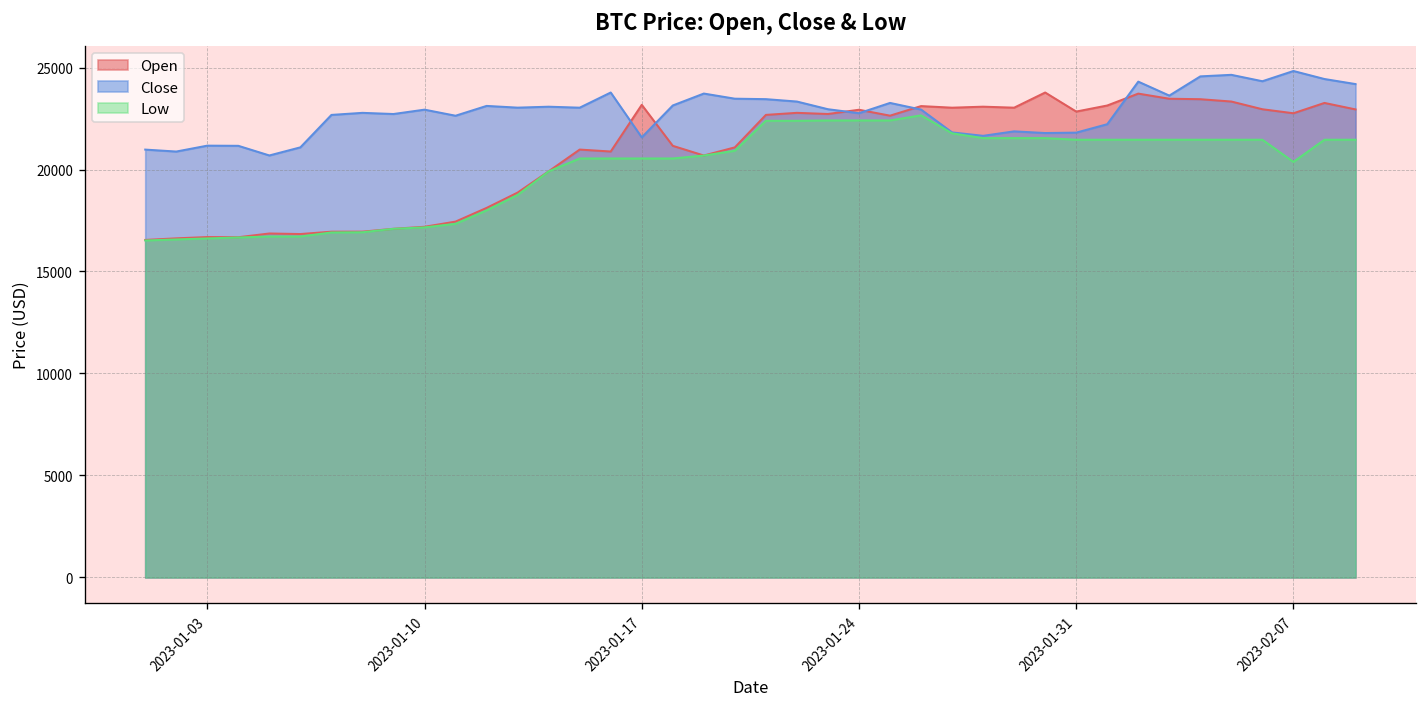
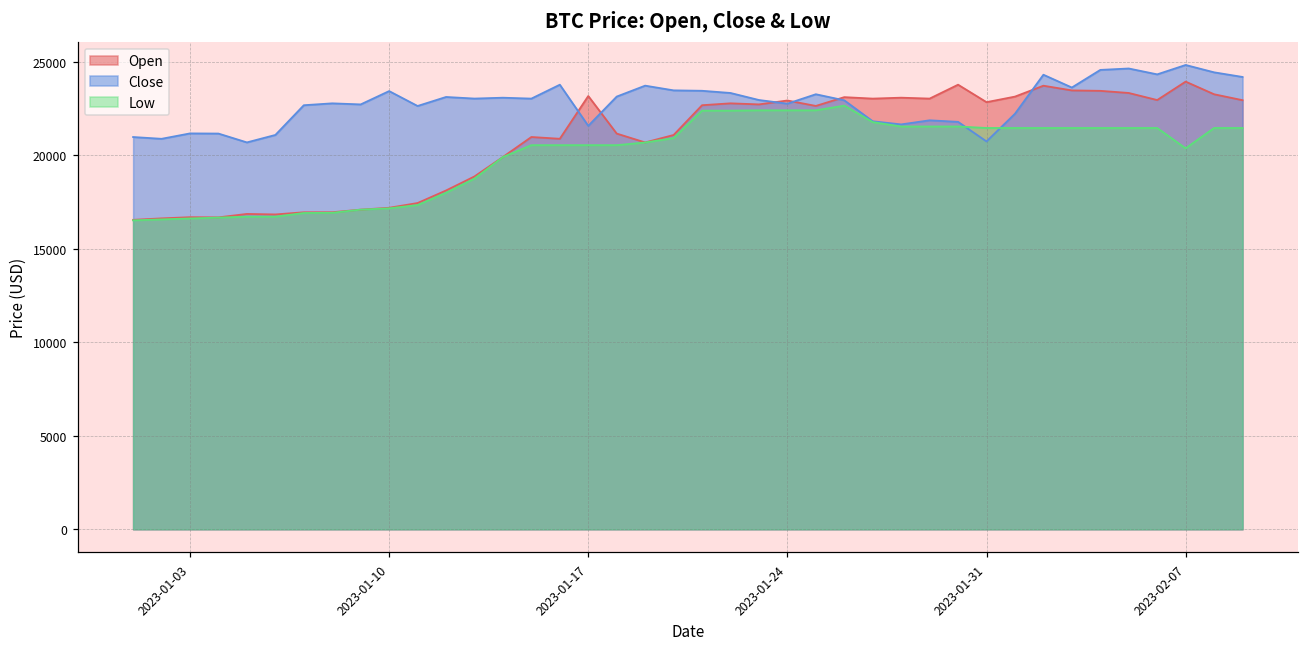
  {
    "Open": {
      "2023-01-17": 23200,
      "2023-01-24": 22900,
      "2023-01-31": 22800,
-     "2023-02-07": 22800
+     "2023-02-07": 23900
    },
    "Close": {
      "2023-01-03": 21200,
-     "2023-01-10": 22900,
+     "2023-01-10": 23400,
      "2023-01-17": 21600,
      "2023-01-24": 22800,
-     "2023-01-31": 21800,
+     "2023-01-31": 20700,
      "2023-02-07": 24800
    },
    "Low": {
      "2023-01-17": 20500,
      "2023-01-24": 22400,
      "2023-01-31": 21500,
      "2023-02-07": 20400
    }
  }
